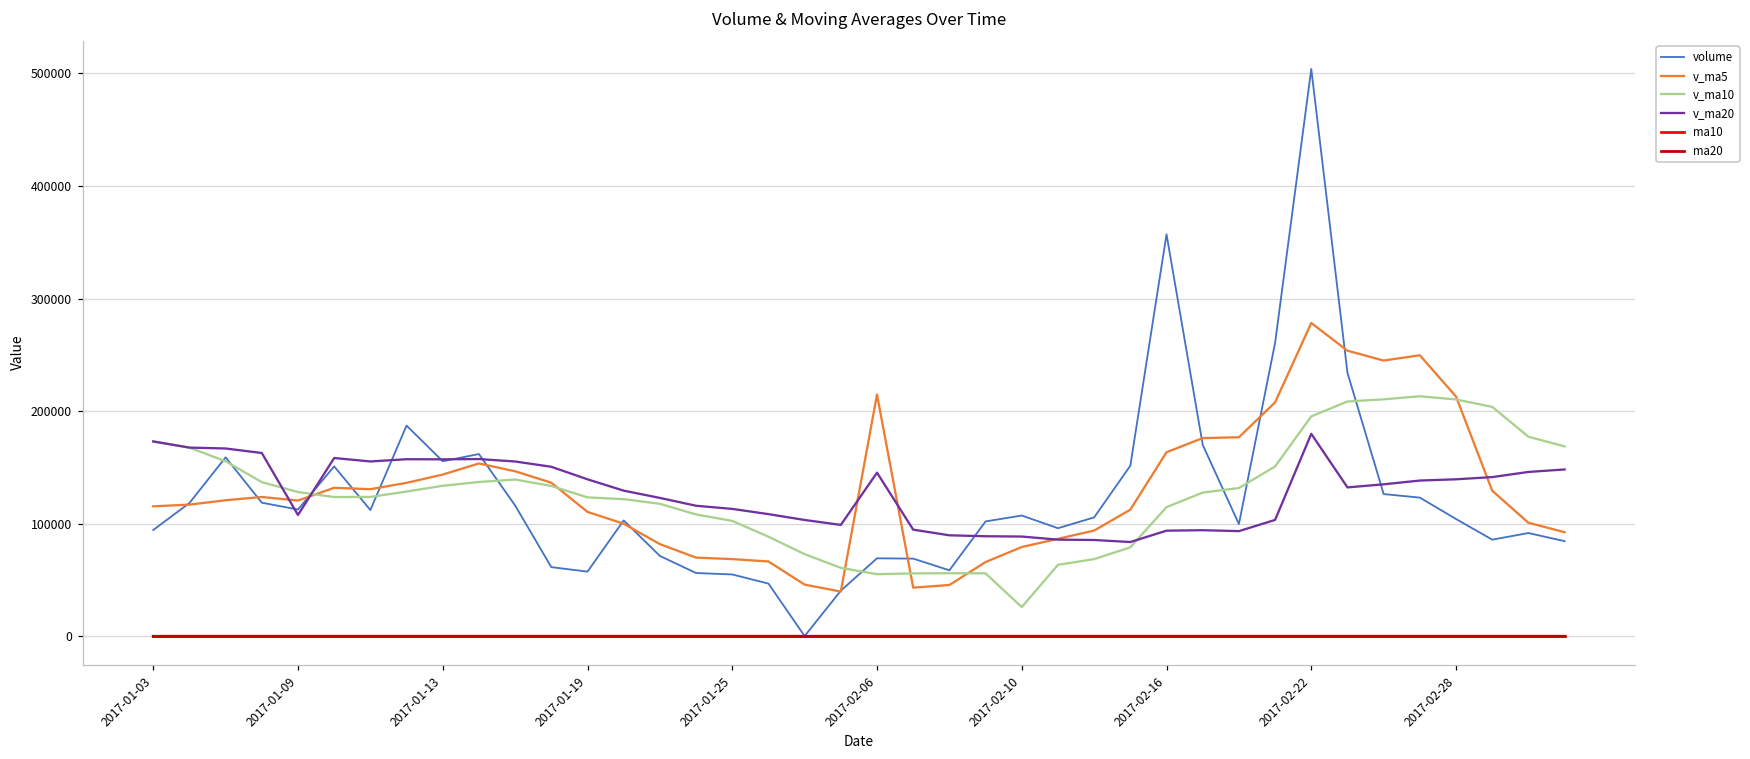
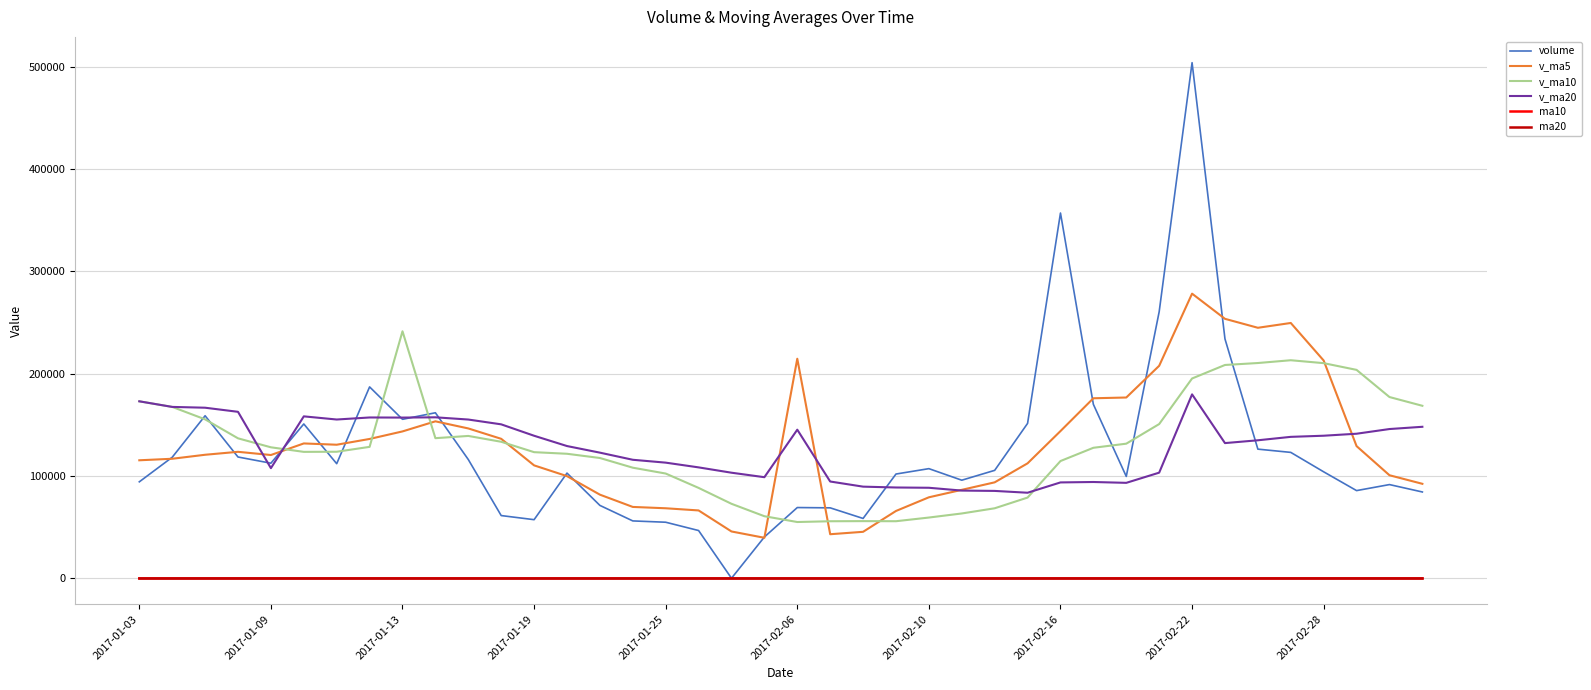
  {
    "volume": {
      "2017-01-03": 94000,
      "2017-01-09": 113000,
      "2017-01-19": 57000,
      "2017-01-25": 55000,
      "2017-02-06": 69000,
      "2017-02-10": 107000,
      "2017-02-16": 357000,
      "2017-02-22": 504000,
      "2017-02-28": 104000
    },
    "v_ma5": {
      "2017-01-03": 115000,
      "2017-01-09": 121000,
      "2017-01-13": 144000,
      "2017-01-19": 110000,
      "2017-01-25": 69000,
      "2017-02-06": 215000,
      "2017-02-10": 79000,
-     "2017-02-16": 163000,
+     "2017-02-16": 144000,
      "2017-02-22": 278000,
      "2017-02-28": 213000
    },
    "v_ma10": {
      "2017-01-09": 128000,
-     "2017-01-13": 134000,
+     "2017-01-13": 241000,
      "2017-01-19": 123000,
      "2017-01-25": 102000,
      "2017-02-06": 55000,
-     "2017-02-10": 26000,
+     "2017-02-10": 59000,
      "2017-02-16": 115000,
      "2017-02-22": 195000,
      "2017-02-28": 210000
    },
    "v_ma20": {
      "2017-01-09": 108000,
      "2017-01-19": 139000,
      "2017-01-25": 113000,
      "2017-02-06": 145000,
      "2017-02-10": 89000,
      "2017-02-16": 94000,
      "2017-02-22": 180000,
      "2017-02-28": 139000
    },
    "ma20": {
      "2017-01-03": 0,
      "2017-01-09": 0,
      "2017-01-13": 0,
      "2017-01-19": 0,
      "2017-01-25": 0,
      "2017-02-06": 0,
      "2017-02-10": 0,
      "2017-02-16": 0,
      "2017-02-22": 0,
      "2017-02-28": 0
    }
  }
